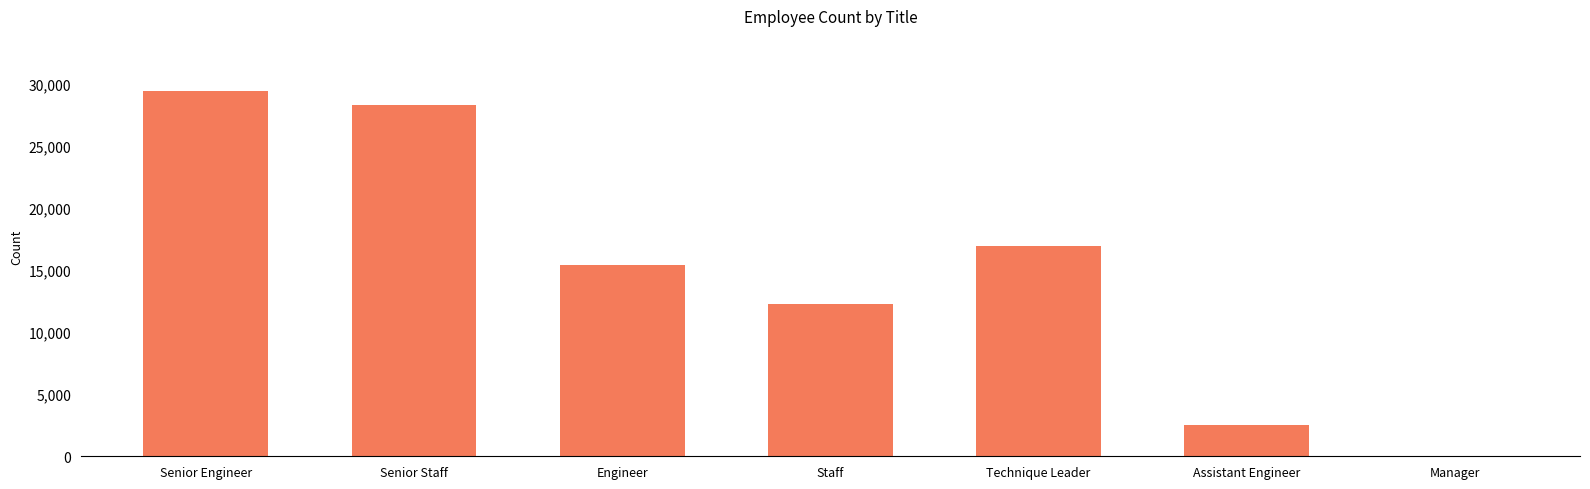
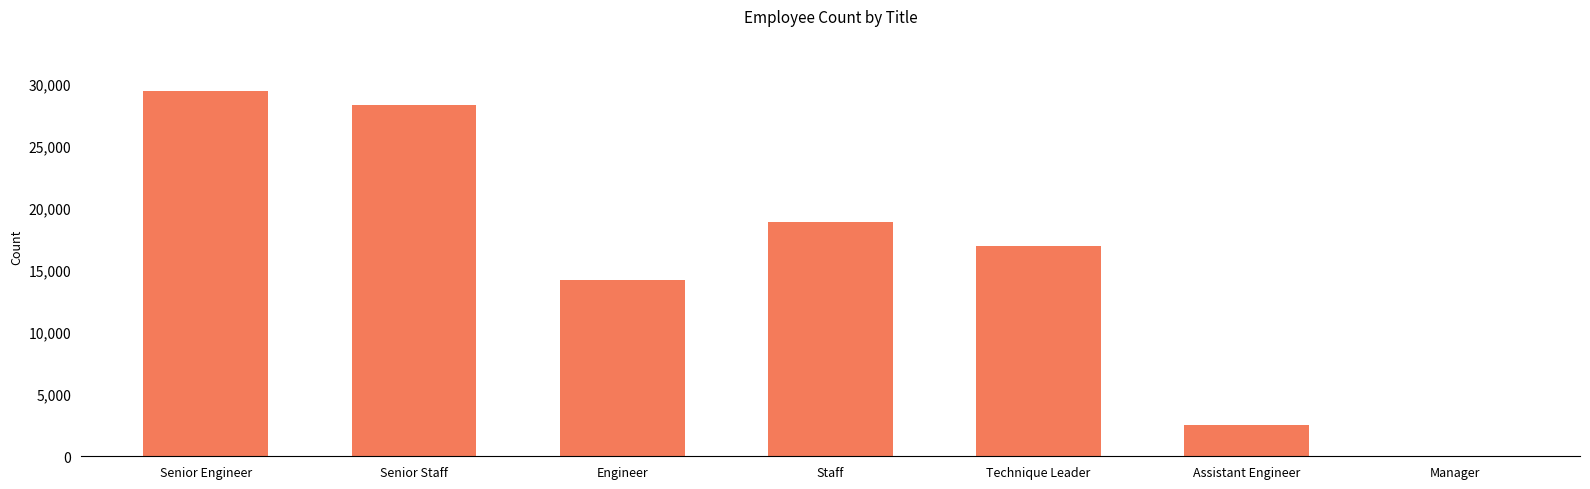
  {
    "Senior Engineer": "29,400",
    "Senior Staff": "28,300",
-   "Engineer": "15,400",
-   "Staff": "12,200",
+   "Engineer": "14,200",
+   "Staff": "18,900",
    "Technique Leader": "16,900",
    "Assistant Engineer": "2,600"
  }
